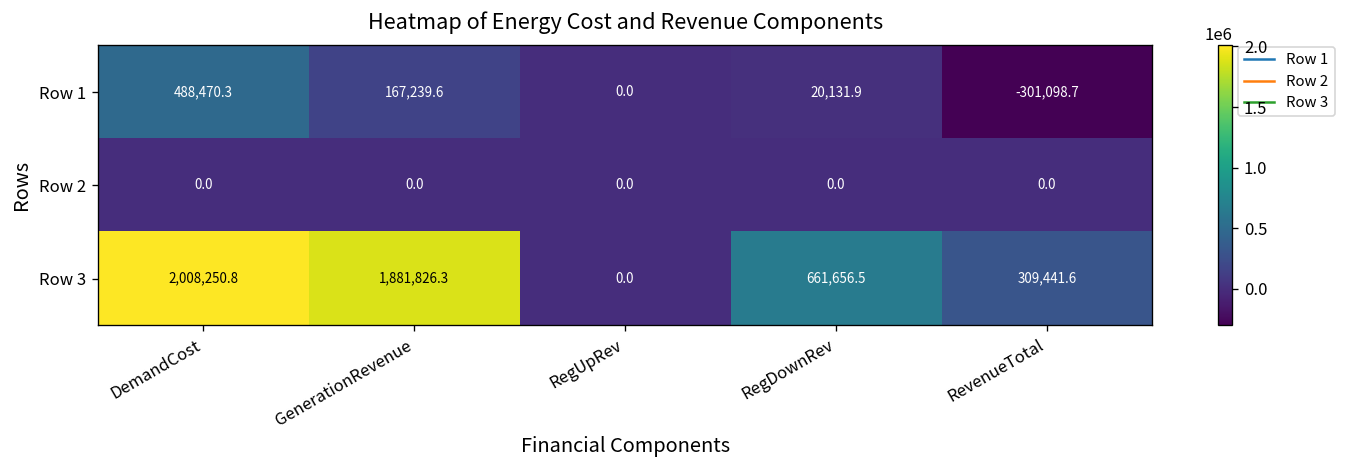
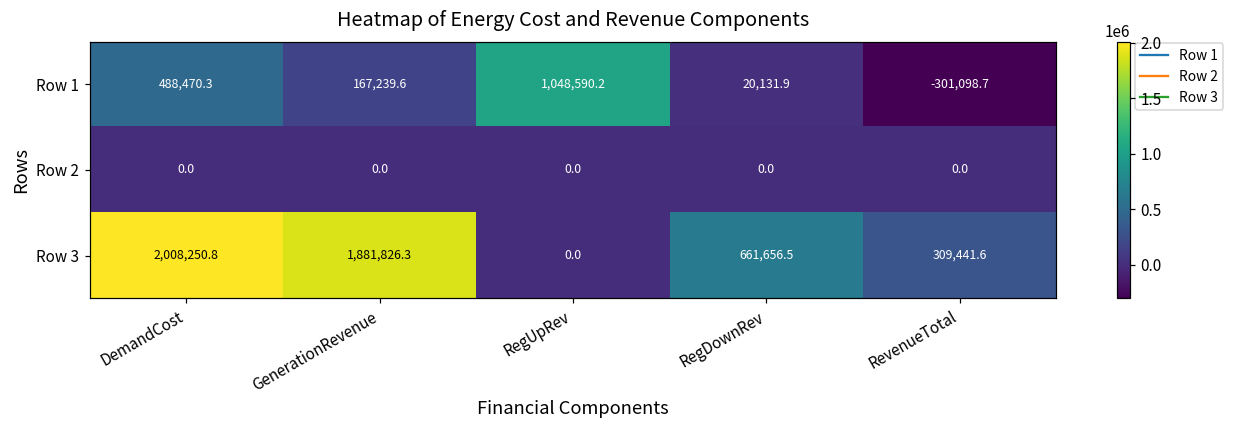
  {
    "Row 1": {
      "DemandCost": "488,470.3",
      "GenerationRevenue": "167,239.6",
-     "RegUpRev": "0.0",
+     "RegUpRev": "1,048,590.2",
      "RegDownRev": "20,131.9",
      "RevenueTotal": "-301,098.7"
    },
    "Row 2": {
      "DemandCost": "0.0",
      "GenerationRevenue": "0.0",
      "RegUpRev": "0.0",
      "RegDownRev": "0.0",
      "RevenueTotal": "0.0"
    },
    "Row 3": {
      "DemandCost": "2,008,250.8",
      "GenerationRevenue": "1,881,826.3",
      "RegUpRev": "0.0",
      "RegDownRev": "661,656.5",
      "RevenueTotal": "309,441.6"
    }
  }
